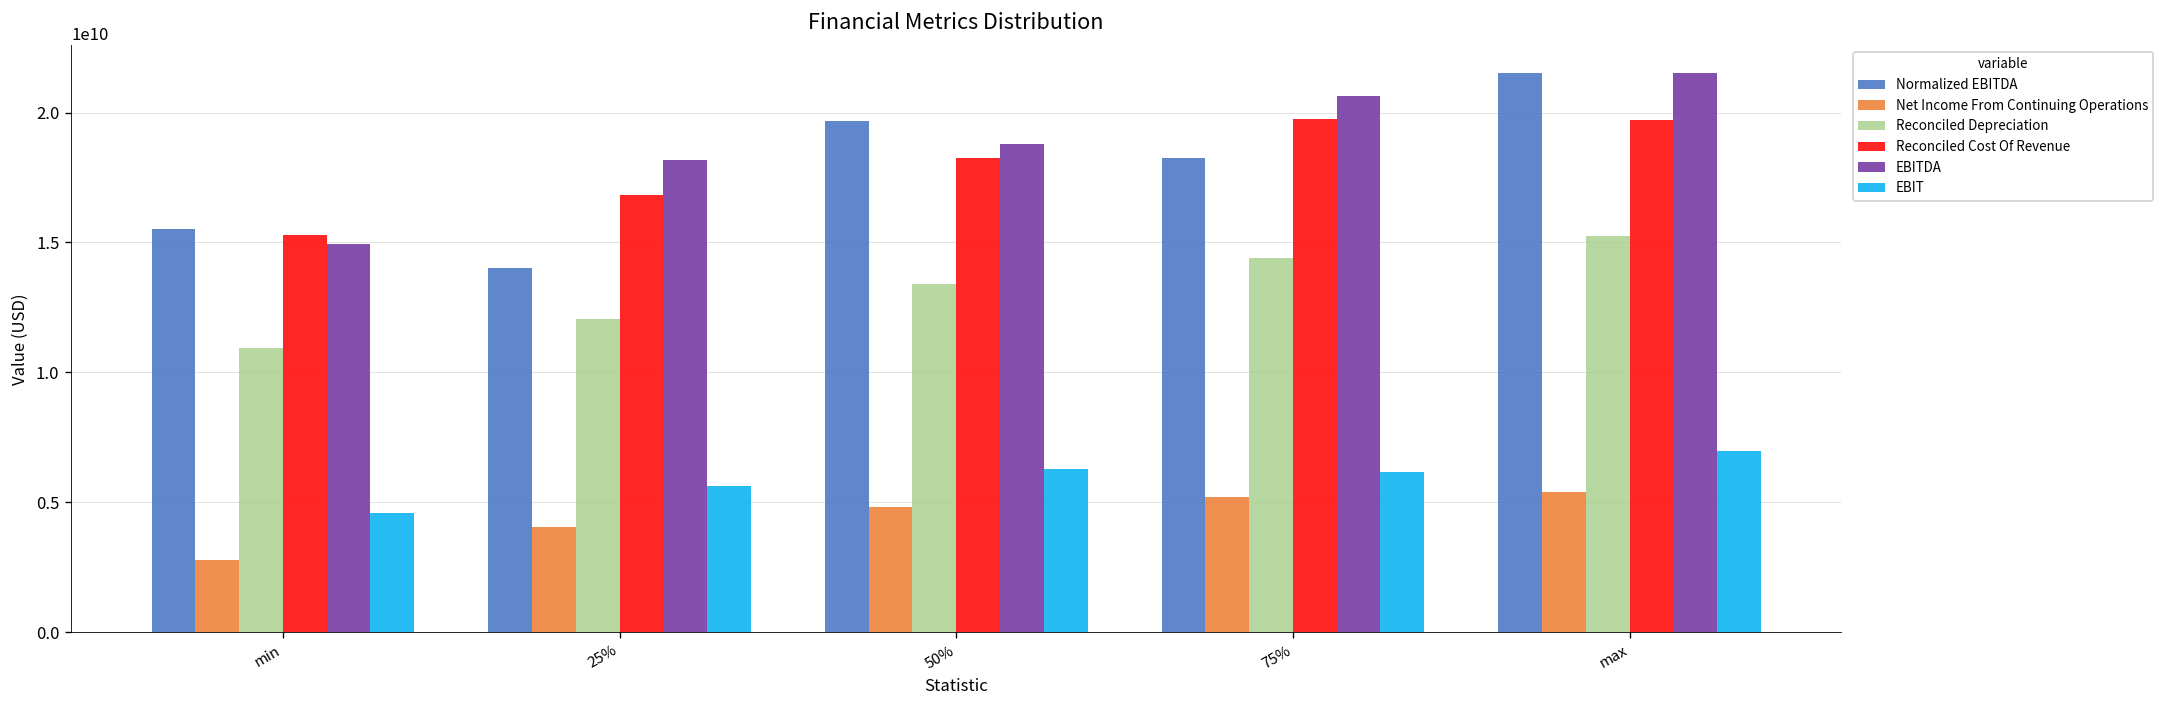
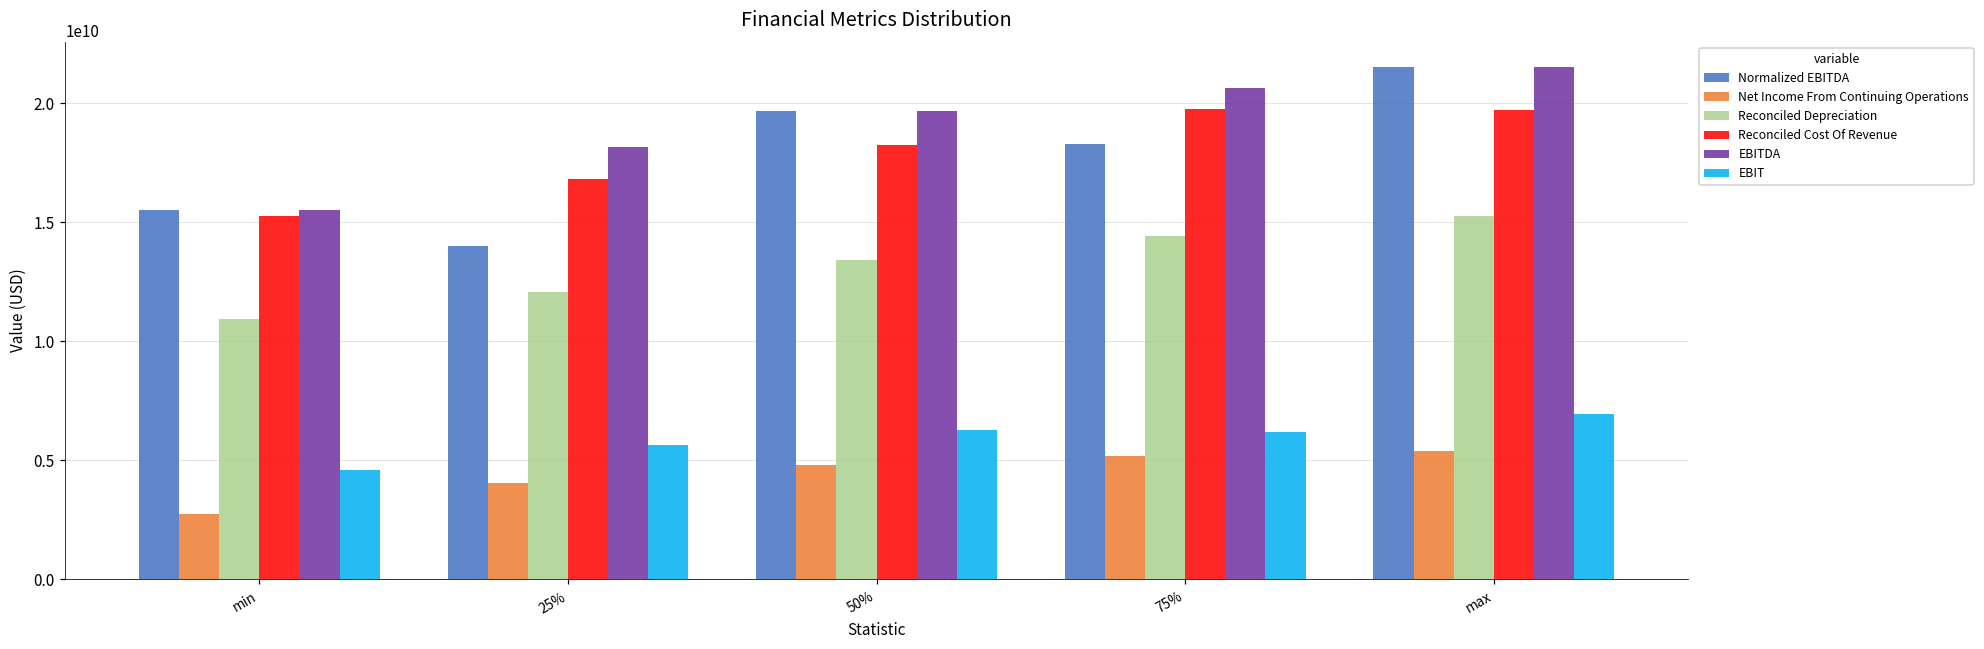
  {
    "Normalized EBITDA": {
      "min": 15500000000,
      "25%": 14000000000,
      "50%": 19700000000,
      "75%": 18300000000,
      "max": 21500000000
    },
    "Net Income From Continuing Operations": {
      "min": 2800000000,
      "25%": 4100000000,
      "50%": 4800000000,
      "75%": 5200000000,
      "max": 5400000000
    },
    "Reconciled Depreciation": {
      "min": 10900000000,
      "25%": 12100000000,
      "50%": 13400000000,
      "75%": 14400000000,
      "max": 15300000000
    },
    "Reconciled Cost Of Revenue": {
      "min": 15300000000,
      "25%": 16800000000,
      "50%": 18300000000,
      "75%": 19800000000,
      "max": 19700000000
    },
    "EBITDA": {
-     "min": 14900000000,
+     "min": 15500000000,
      "25%": 18200000000,
-     "50%": 18800000000,
+     "50%": 19700000000,
      "75%": 20600000000,
      "max": 21500000000
    },
    "EBIT": {
      "min": 4600000000,
      "25%": 5600000000,
      "50%": 6300000000,
      "75%": 6200000000,
      "max": 7000000000
    }
  }
